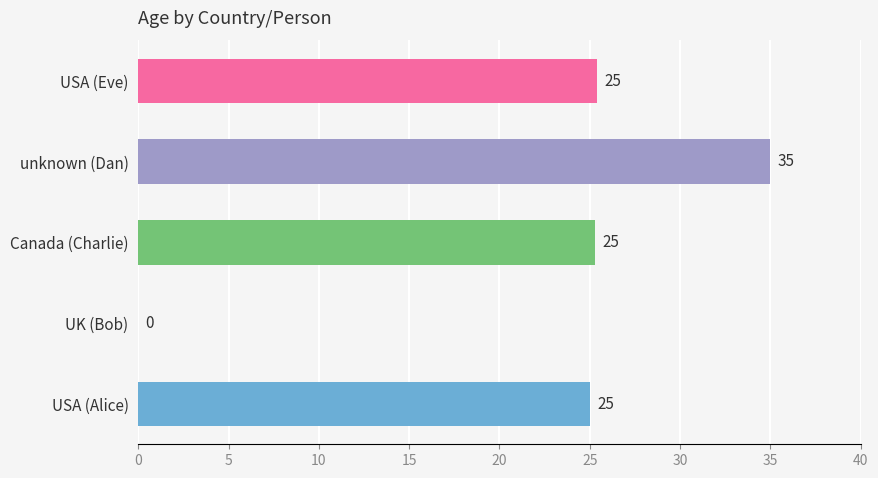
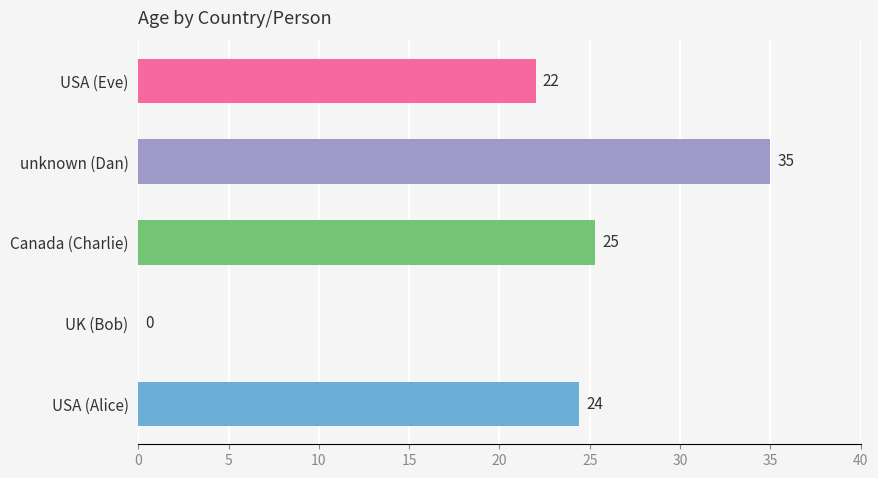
  {
-   "USA (Eve)": 25,
+   "USA (Eve)": 22,
    "unknown (Dan)": 35,
    "Canada (Charlie)": 25,
    "UK (Bob)": 0,
-   "USA (Alice)": 25
+   "USA (Alice)": 24
  }
